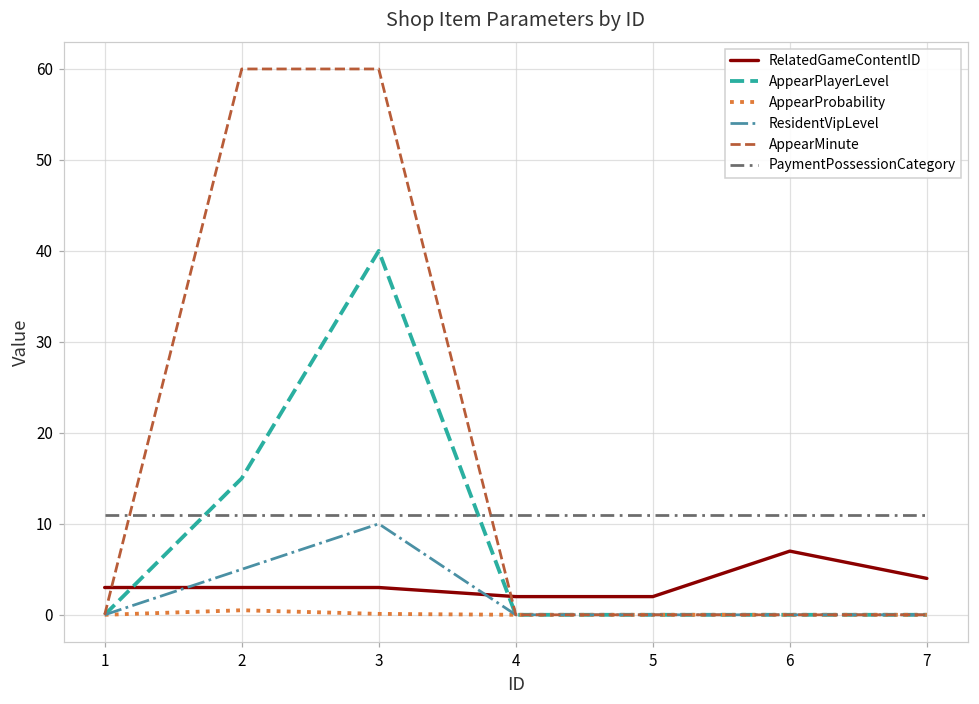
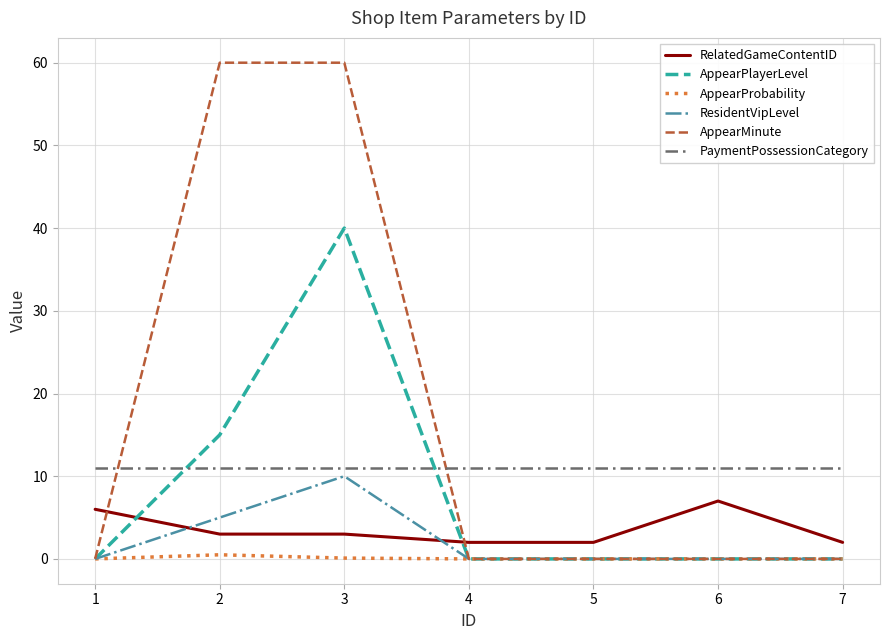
  {
    "RelatedGameContentID": {
-     "1": 3,
+     "1": 6,
      "2": 3,
      "3": 3,
      "4": 2,
      "5": 2,
      "6": 7,
-     "7": 4
+     "7": 2
    },
    "PaymentPossessionCategory": {
      "1": 11,
      "2": 11,
      "3": 11,
      "4": 11,
      "5": 11,
      "6": 11,
      "7": 11
    }
  }
